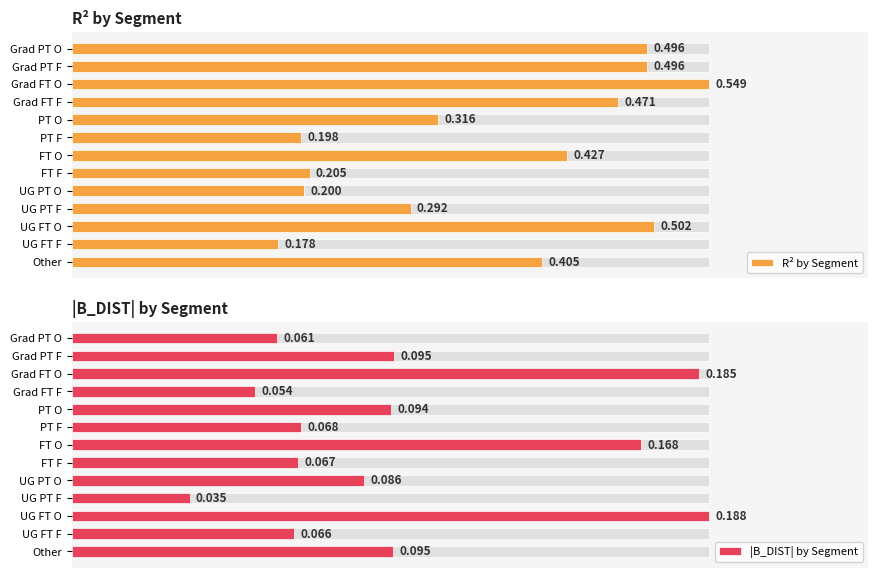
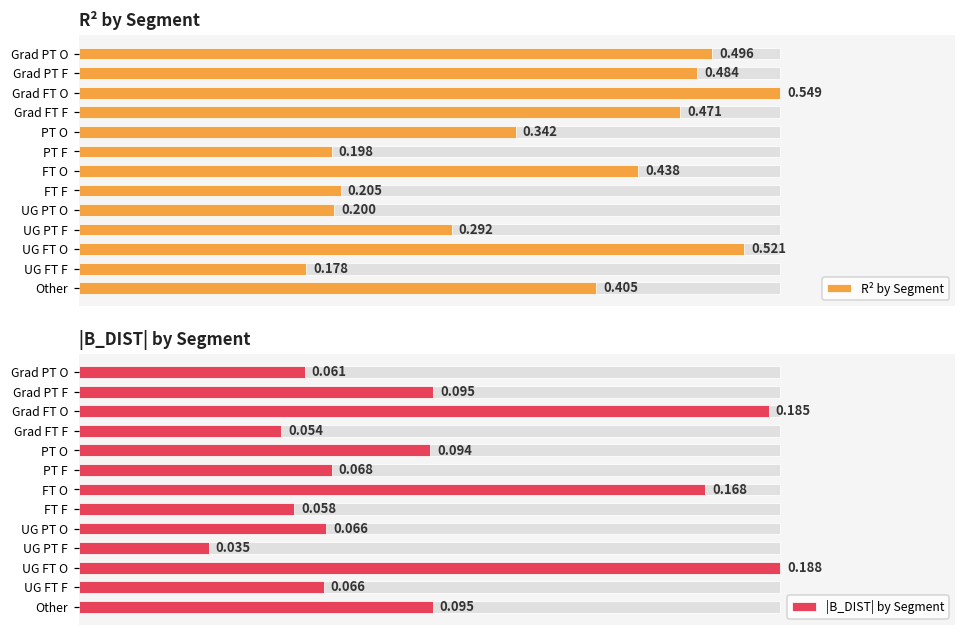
  {
    "R² by Segment": {
      "R² by Segment": {
-       "Grad PT F": 0.496,
+       "Grad PT F": 0.484,
        "Grad FT O": 0.549,
-       "PT O": 0.316,
-       "FT O": 0.427,
-       "UG FT O": 0.502
+       "PT O": 0.342,
+       "FT O": 0.438,
+       "UG FT O": 0.521
      }
    },
    "|B_DIST| by Segment": {
      "|B_DIST| by Segment": {
-       "FT F": 0.067,
-       "UG PT O": 0.086,
+       "FT F": 0.058,
+       "UG PT O": 0.066,
        "UG FT O": 0.188
      }
    }
  }
